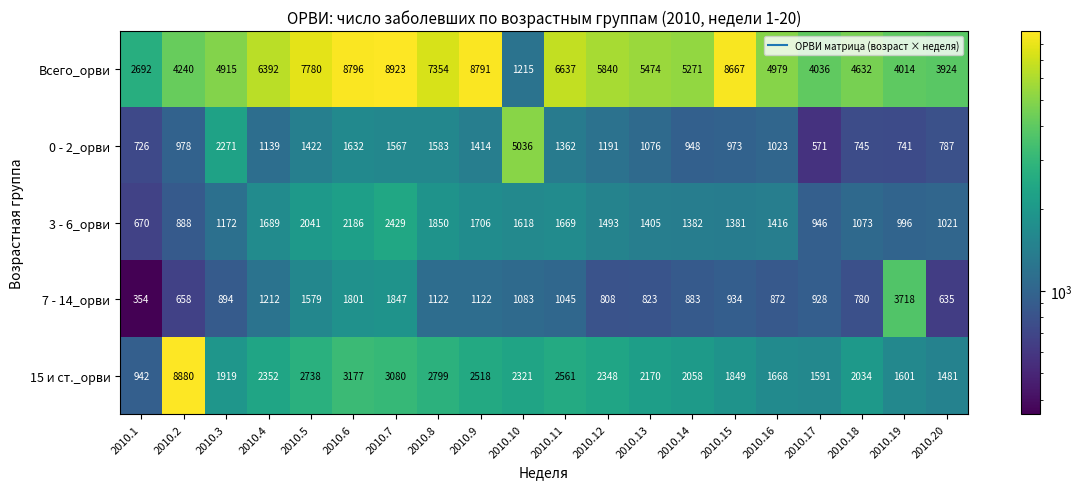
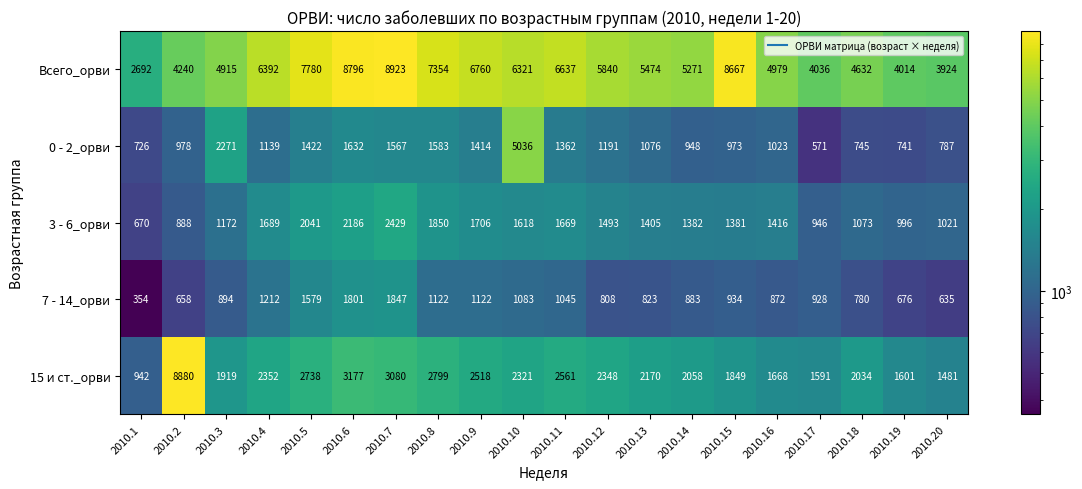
  {
    "Всего_орви": {
      "2010.1": 2692,
      "2010.2": 4240,
      "2010.3": 4915,
      "2010.4": 6392,
      "2010.5": 7780,
      "2010.6": 8796,
      "2010.7": 8923,
      "2010.8": 7354,
-     "2010.9": 8791,
-     "2010.10": 1215,
+     "2010.9": 6760,
+     "2010.10": 6321,
      "2010.11": 6637,
      "2010.12": 5840,
      "2010.13": 5474,
      "2010.14": 5271,
      "2010.15": 8667,
      "2010.16": 4979,
      "2010.17": 4036,
      "2010.18": 4632,
      "2010.19": 4014,
      "2010.20": 3924
    },
    "0 - 2_орви": {
      "2010.1": 726,
      "2010.2": 978,
      "2010.3": 2271,
      "2010.4": 1139,
      "2010.5": 1422,
      "2010.6": 1632,
      "2010.7": 1567,
      "2010.8": 1583,
      "2010.9": 1414,
      "2010.10": 5036,
      "2010.11": 1362,
      "2010.12": 1191,
      "2010.13": 1076,
      "2010.14": 948,
      "2010.15": 973,
      "2010.16": 1023,
      "2010.17": 571,
      "2010.18": 745,
      "2010.19": 741,
      "2010.20": 787
    },
    "3 - 6_орви": {
      "2010.1": 670,
      "2010.2": 888,
      "2010.3": 1172,
      "2010.4": 1689,
      "2010.5": 2041,
      "2010.6": 2186,
      "2010.7": 2429,
      "2010.8": 1850,
      "2010.9": 1706,
      "2010.10": 1618,
      "2010.11": 1669,
      "2010.12": 1493,
      "2010.13": 1405,
      "2010.14": 1382,
      "2010.15": 1381,
      "2010.16": 1416,
      "2010.17": 946,
      "2010.18": 1073,
      "2010.19": 996,
      "2010.20": 1021
    },
    "7 - 14_орви": {
      "2010.1": 354,
      "2010.2": 658,
      "2010.3": 894,
      "2010.4": 1212,
      "2010.5": 1579,
      "2010.6": 1801,
      "2010.7": 1847,
      "2010.8": 1122,
      "2010.9": 1122,
      "2010.10": 1083,
      "2010.11": 1045,
      "2010.12": 808,
      "2010.13": 823,
      "2010.14": 883,
      "2010.15": 934,
      "2010.16": 872,
      "2010.17": 928,
      "2010.18": 780,
-     "2010.19": 3718,
+     "2010.19": 676,
      "2010.20": 635
    },
    "15 и ст._орви": {
      "2010.1": 942,
      "2010.2": 8880,
      "2010.3": 1919,
      "2010.4": 2352,
      "2010.5": 2738,
      "2010.6": 3177,
      "2010.7": 3080,
      "2010.8": 2799,
      "2010.9": 2518,
      "2010.10": 2321,
      "2010.11": 2561,
      "2010.12": 2348,
      "2010.13": 2170,
      "2010.14": 2058,
      "2010.15": 1849,
      "2010.16": 1668,
      "2010.17": 1591,
      "2010.18": 2034,
      "2010.19": 1601,
      "2010.20": 1481
    }
  }
